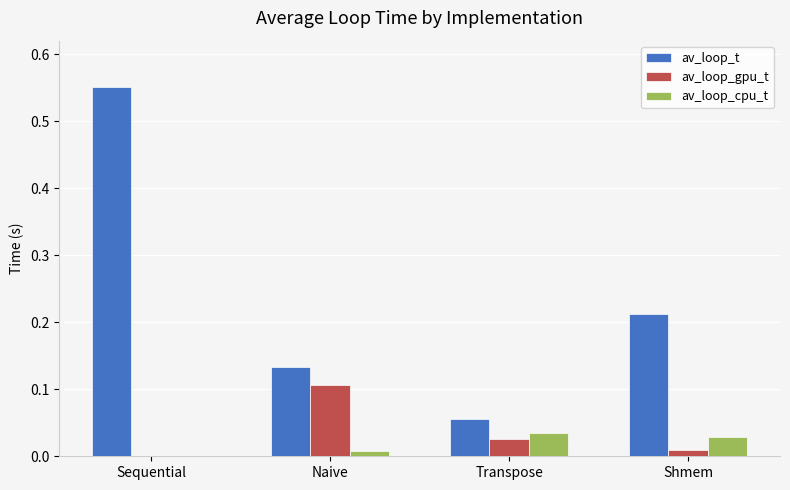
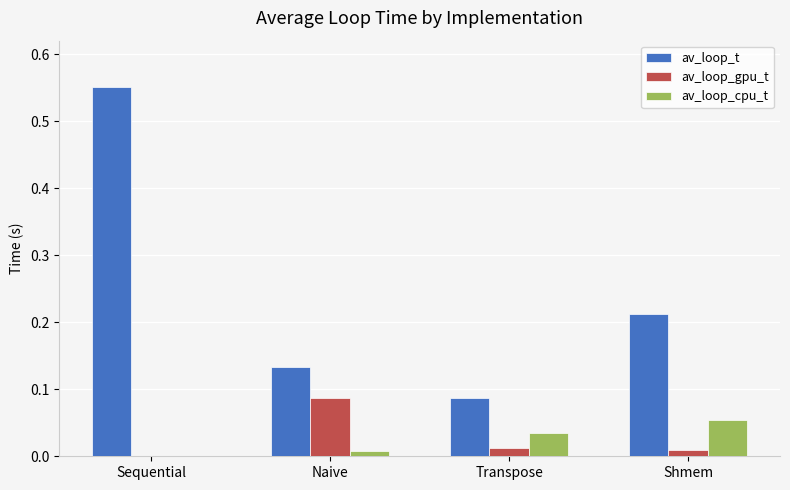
  {
    "av_loop_t": {
      "Sequential": 0.55,
      "Naive": 0.13,
-     "Transpose": 0.06,
+     "Transpose": 0.09,
      "Shmem": 0.21
    },
    "av_loop_gpu_t": {
      "Sequential": 0.00,
-     "Naive": 0.11,
-     "Transpose": 0.03,
+     "Naive": 0.09,
+     "Transpose": 0.01,
      "Shmem": 0.01
    },
    "av_loop_cpu_t": {
      "Sequential": 0.00,
      "Naive": 0.01,
      "Transpose": 0.03,
-     "Shmem": 0.03
+     "Shmem": 0.05
    }
  }
